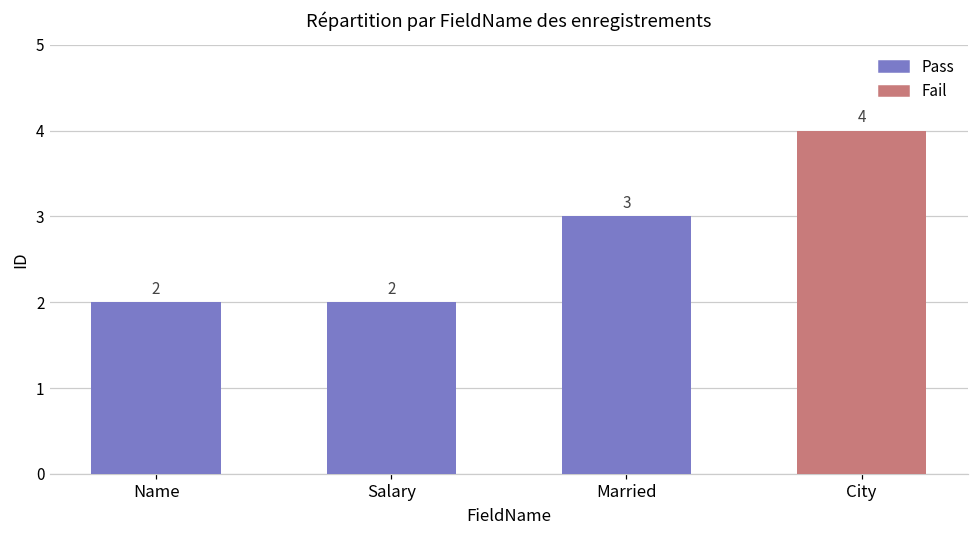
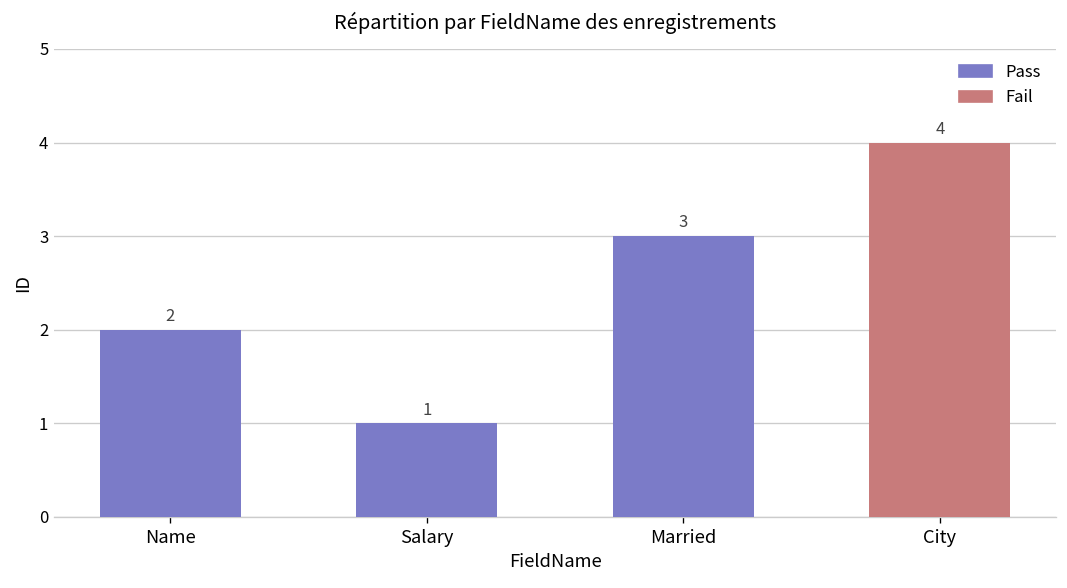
  {
    "Name": 2,
-   "Salary": 2,
+   "Salary": 1,
    "Married": 3,
    "City": 4
  }
